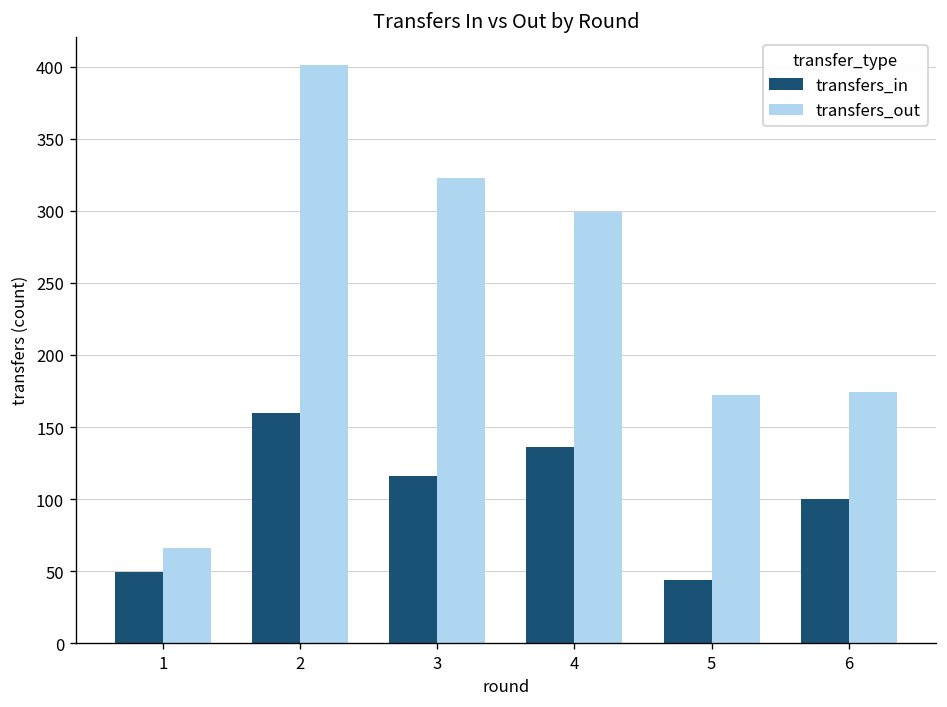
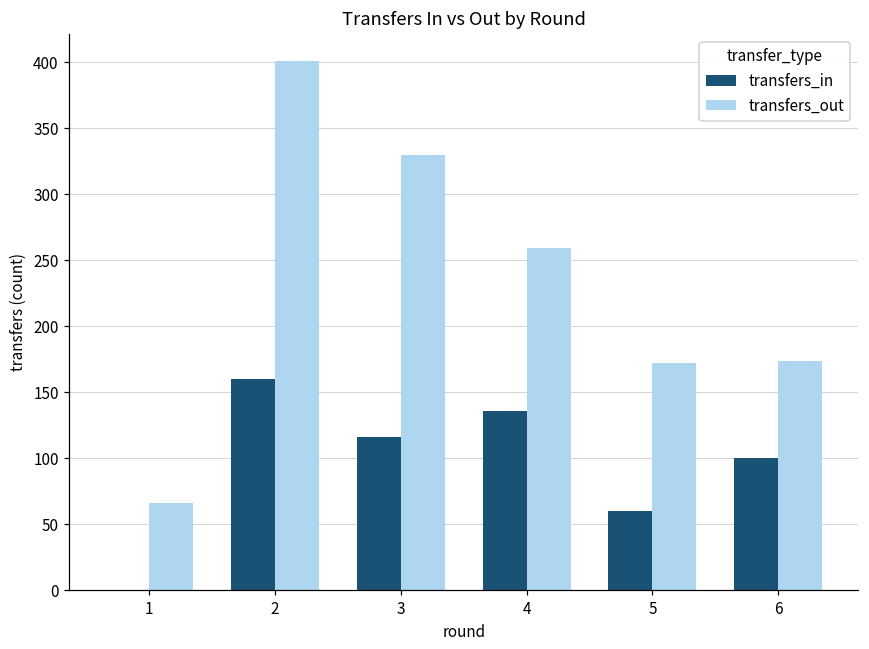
  {
    "transfers_in": {
-     "1": 49,
+     "1": 0,
      "2": 160,
      "3": 116,
      "4": 136,
-     "5": 44,
+     "5": 60,
      "6": 100
    },
    "transfers_out": {
      "1": 66,
      "2": 401,
-     "3": 323,
-     "4": 299,
+     "3": 330,
+     "4": 259,
      "5": 172,
      "6": 174
    }
  }
